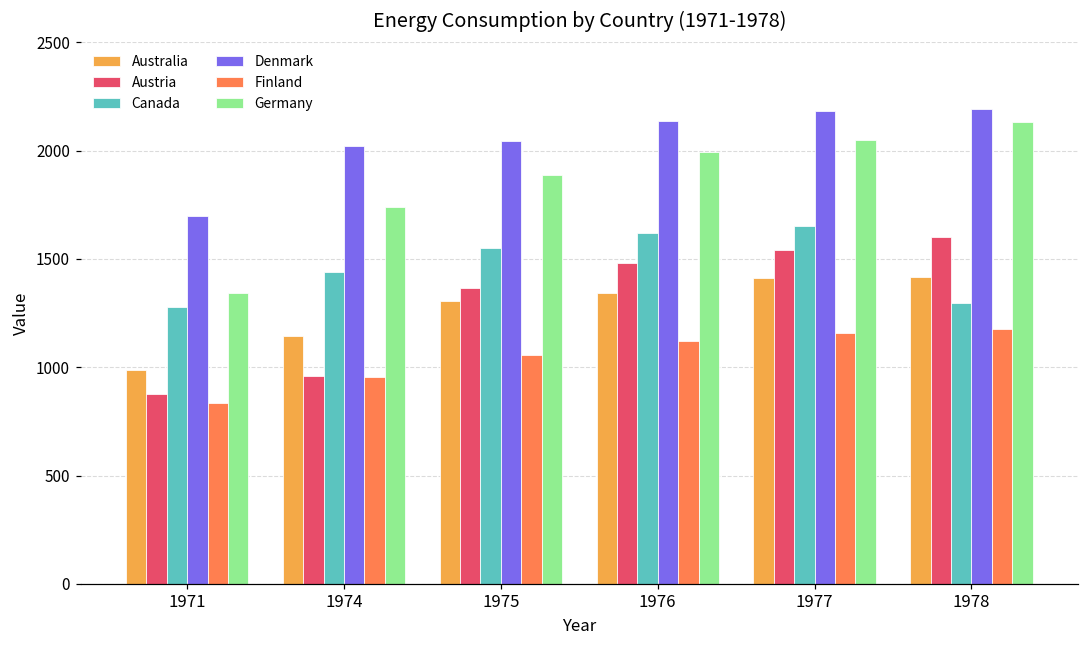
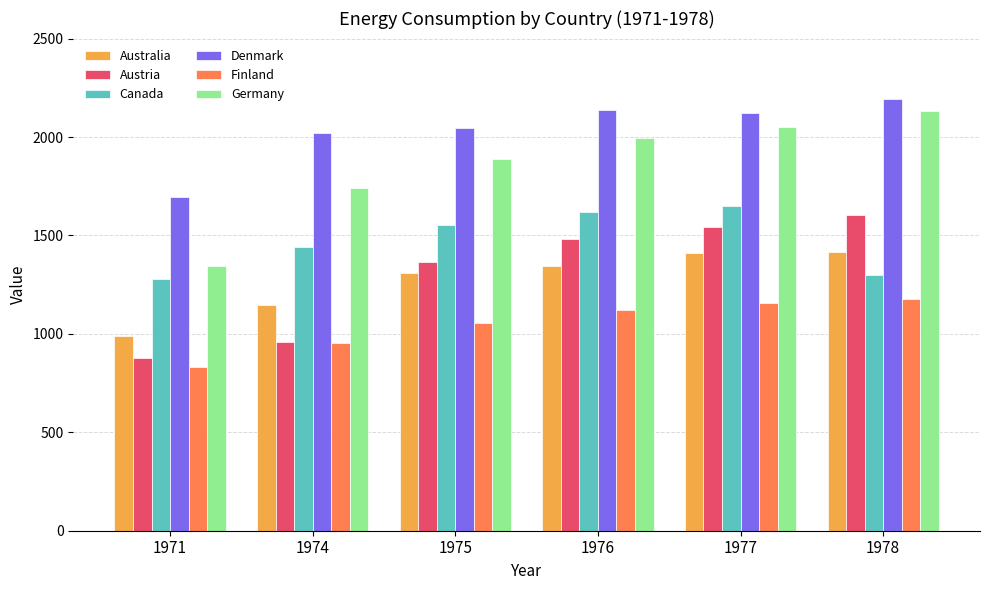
  {
    "Austria": {
      "1971": 880,
      "1974": 960,
      "1975": 1370,
      "1976": 1480,
      "1977": 1540,
      "1978": 1600
    },
    "Canada": {
      "1971": 1280,
      "1974": 1440,
      "1975": 1550,
      "1976": 1620,
      "1977": 1650,
      "1978": 1300
    },
    "Denmark": {
      "1971": 1700,
      "1974": 2020,
      "1975": 2040,
      "1976": 2140,
-     "1977": 2190,
+     "1977": 2120,
      "1978": 2190
    },
    "Germany": {
      "1971": 1340,
      "1974": 1740,
      "1975": 1890,
      "1976": 1990,
      "1977": 2050,
      "1978": 2130
    }
  }
